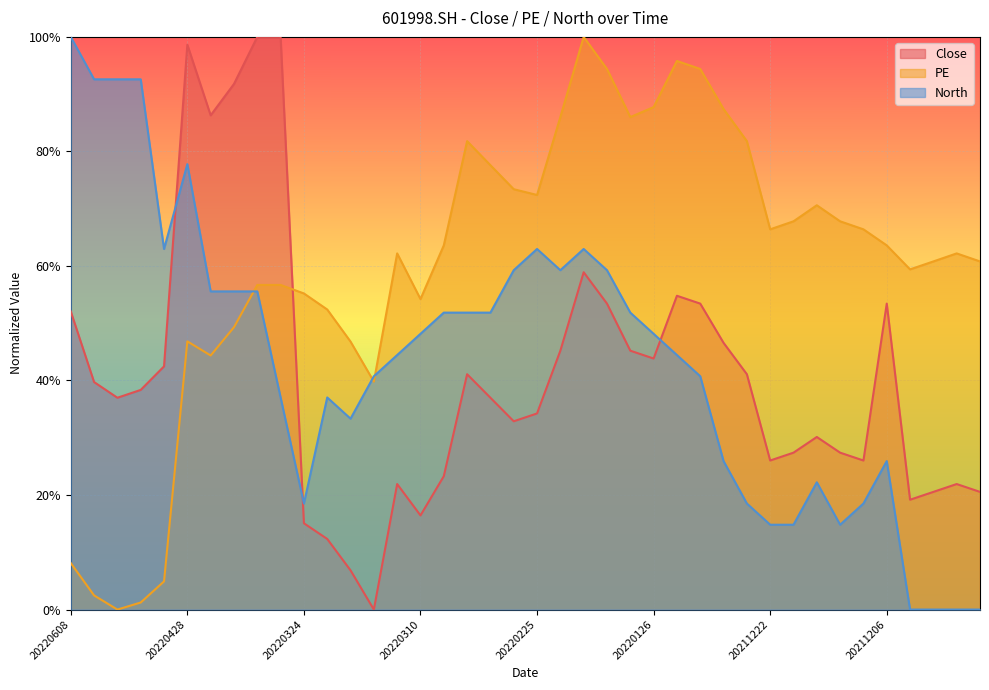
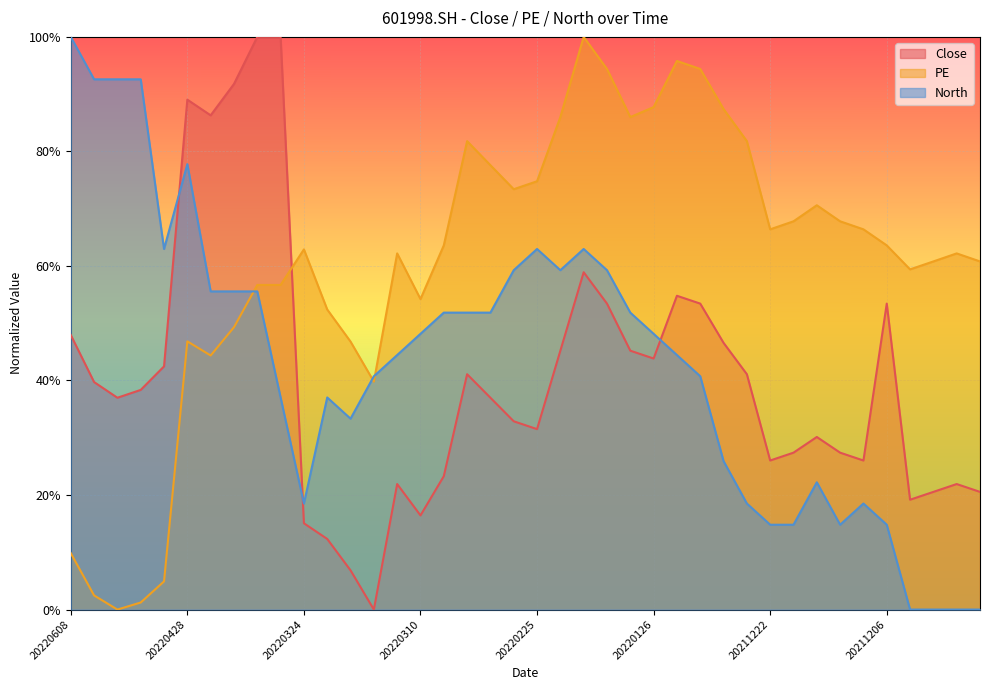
  {
    "Close": {
-     "20220608": "52%",
-     "20220428": "99%",
+     "20220608": "48%",
+     "20220428": "89%",
      "20220324": "15%",
      "20220310": "16%",
-     "20220225": "34%",
+     "20220225": "32%",
      "20220126": "44%",
      "20211222": "26%",
      "20211206": "53%"
    },
    "PE": {
-     "20220608": "8%",
+     "20220608": "10%",
      "20220428": "47%",
-     "20220324": "55%",
+     "20220324": "63%",
      "20220310": "54%",
-     "20220225": "72%",
+     "20220225": "75%",
      "20220126": "88%",
      "20211222": "66%",
      "20211206": "64%"
    },
    "North": {
      "20220608": "100%",
      "20220428": "78%",
      "20220324": "19%",
      "20220310": "48%",
      "20220225": "63%",
      "20220126": "48%",
      "20211222": "15%",
-     "20211206": "26%"
+     "20211206": "15%"
    }
  }
